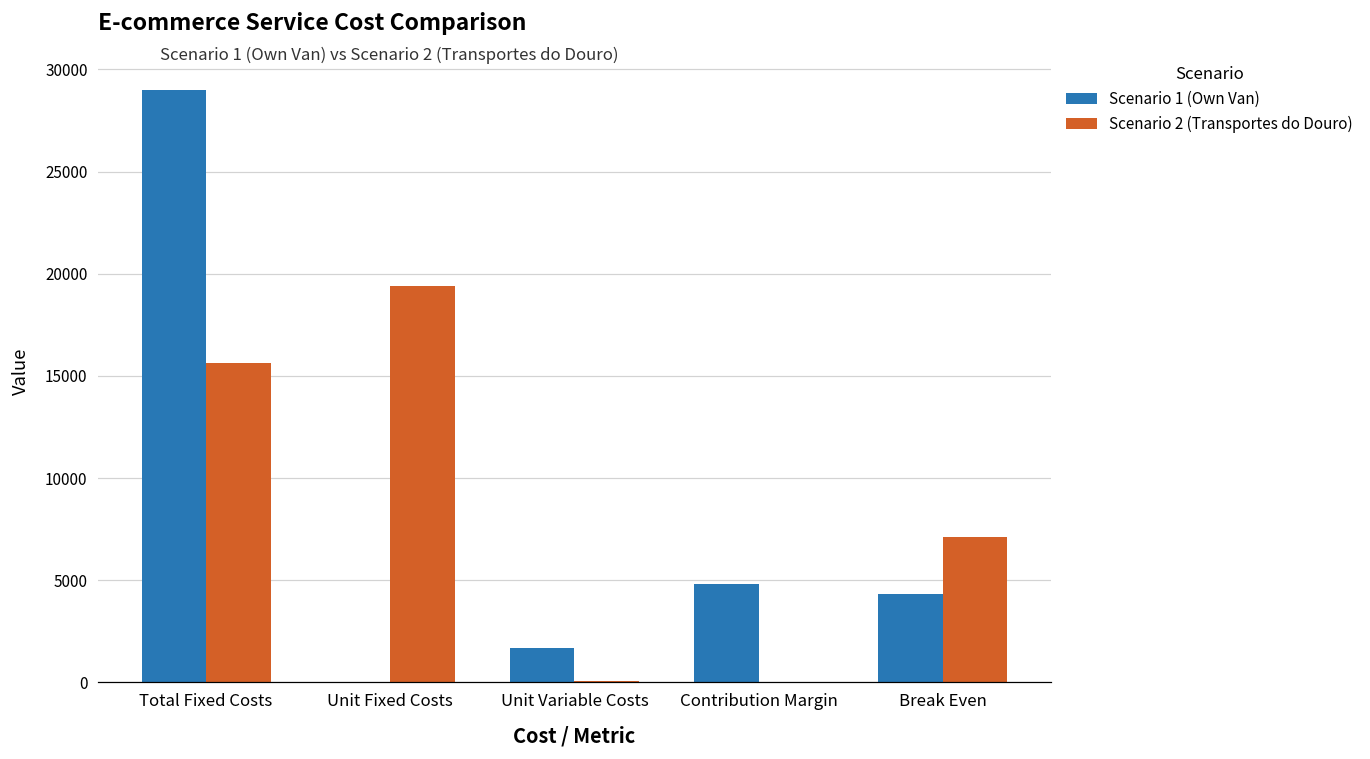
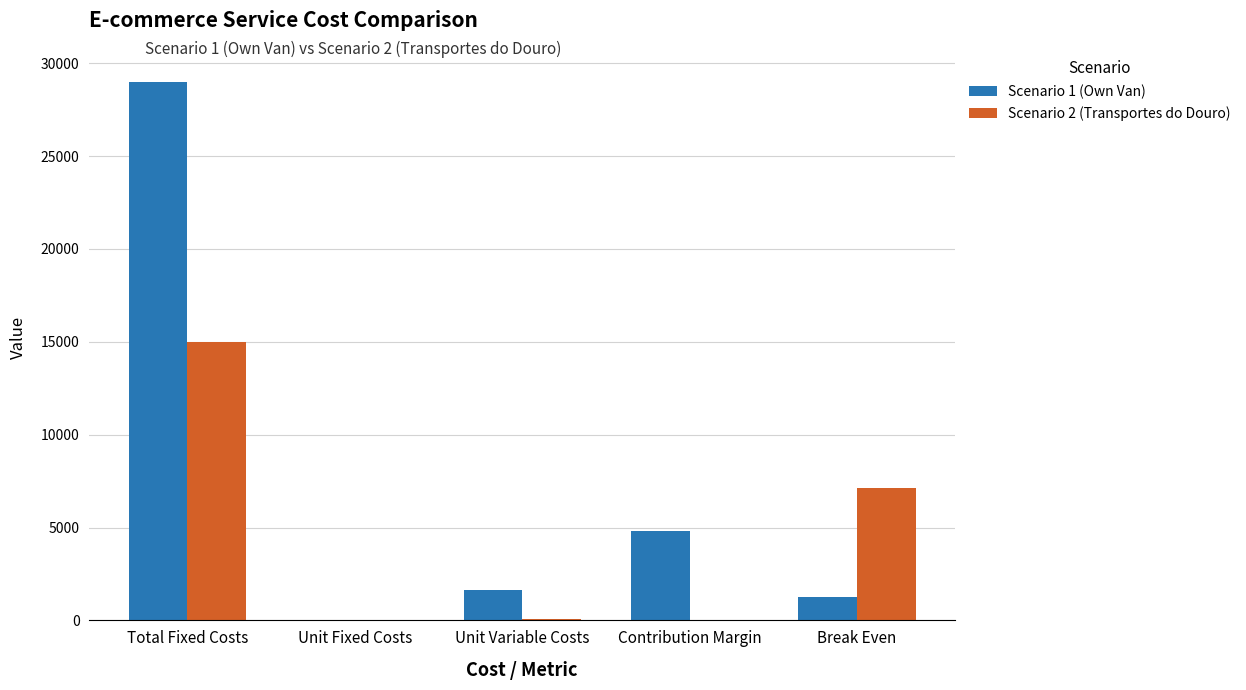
  {
    "Scenario 1 (Own Van)": {
      "Total Fixed Costs": 29000,
      "Unit Variable Costs": 1700,
      "Contribution Margin": 4800,
-     "Break Even": 4300
+     "Break Even": 1200
    },
    "Scenario 2 (Transportes do Douro)": {
-     "Total Fixed Costs": 15600,
-     "Unit Fixed Costs": 19400,
+     "Total Fixed Costs": 15000,
+     "Unit Fixed Costs": 0,
      "Break Even": 7100
    }
  }
